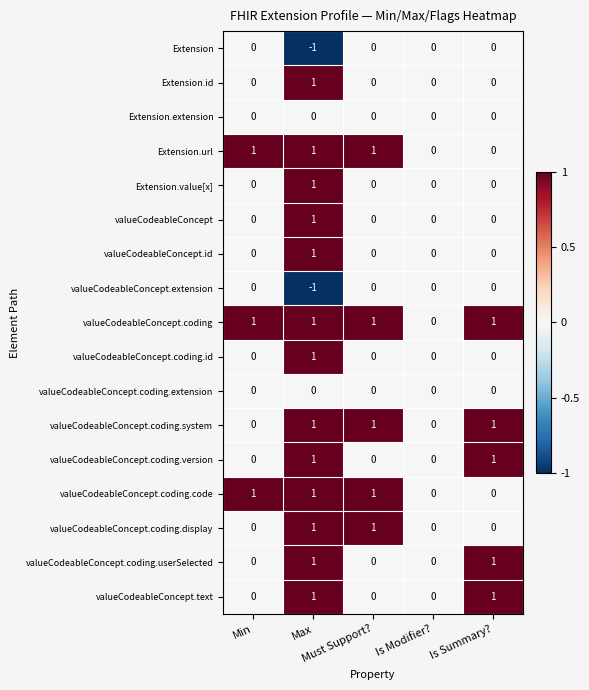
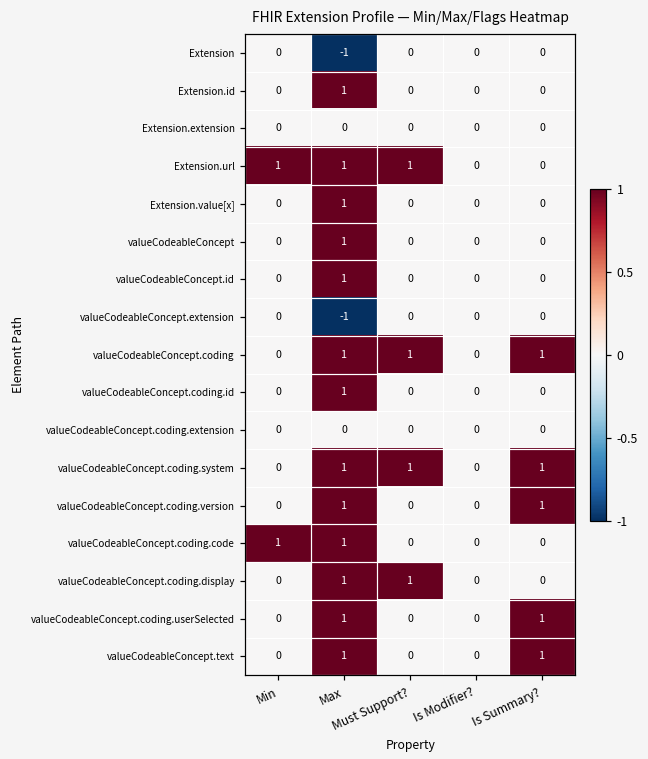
  {
    "Extension": {
      "Min": 0,
      "Max": -1,
      "Must Support?": 0,
      "Is Modifier?": 0,
      "Is Summary?": 0
    },
    "Extension.id": {
      "Min": 0,
      "Max": 1,
      "Must Support?": 0,
      "Is Modifier?": 0,
      "Is Summary?": 0
    },
    "Extension.extension": {
      "Min": 0,
      "Max": 0,
      "Must Support?": 0,
      "Is Modifier?": 0,
      "Is Summary?": 0
    },
    "Extension.url": {
      "Min": 1,
      "Max": 1,
      "Must Support?": 1,
      "Is Modifier?": 0,
      "Is Summary?": 0
    },
    "Extension.value[x]": {
      "Min": 0,
      "Max": 1,
      "Must Support?": 0,
      "Is Modifier?": 0,
      "Is Summary?": 0
    },
    "valueCodeableConcept": {
      "Min": 0,
      "Max": 1,
      "Must Support?": 0,
      "Is Modifier?": 0,
      "Is Summary?": 0
    },
    "valueCodeableConcept.id": {
      "Min": 0,
      "Max": 1,
      "Must Support?": 0,
      "Is Modifier?": 0,
      "Is Summary?": 0
    },
    "valueCodeableConcept.extension": {
      "Min": 0,
      "Max": -1,
      "Must Support?": 0,
      "Is Modifier?": 0,
      "Is Summary?": 0
    },
    "valueCodeableConcept.coding": {
-     "Min": 1,
+     "Min": 0,
      "Max": 1,
      "Must Support?": 1,
      "Is Modifier?": 0,
      "Is Summary?": 1
    },
    "valueCodeableConcept.coding.id": {
      "Min": 0,
      "Max": 1,
      "Must Support?": 0,
      "Is Modifier?": 0,
      "Is Summary?": 0
    },
    "valueCodeableConcept.coding.extension": {
      "Min": 0,
      "Max": 0,
      "Must Support?": 0,
      "Is Modifier?": 0,
      "Is Summary?": 0
    },
    "valueCodeableConcept.coding.system": {
      "Min": 0,
      "Max": 1,
      "Must Support?": 1,
      "Is Modifier?": 0,
      "Is Summary?": 1
    },
    "valueCodeableConcept.coding.version": {
      "Min": 0,
      "Max": 1,
      "Must Support?": 0,
      "Is Modifier?": 0,
      "Is Summary?": 1
    },
    "valueCodeableConcept.coding.code": {
      "Min": 1,
      "Max": 1,
-     "Must Support?": 1,
+     "Must Support?": 0,
      "Is Modifier?": 0,
      "Is Summary?": 0
    },
    "valueCodeableConcept.coding.display": {
      "Min": 0,
      "Max": 1,
      "Must Support?": 1,
      "Is Modifier?": 0,
      "Is Summary?": 0
    },
    "valueCodeableConcept.coding.userSelected": {
      "Min": 0,
      "Max": 1,
      "Must Support?": 0,
      "Is Modifier?": 0,
      "Is Summary?": 1
    },
    "valueCodeableConcept.text": {
      "Min": 0,
      "Max": 1,
      "Must Support?": 0,
      "Is Modifier?": 0,
      "Is Summary?": 1
    }
  }
